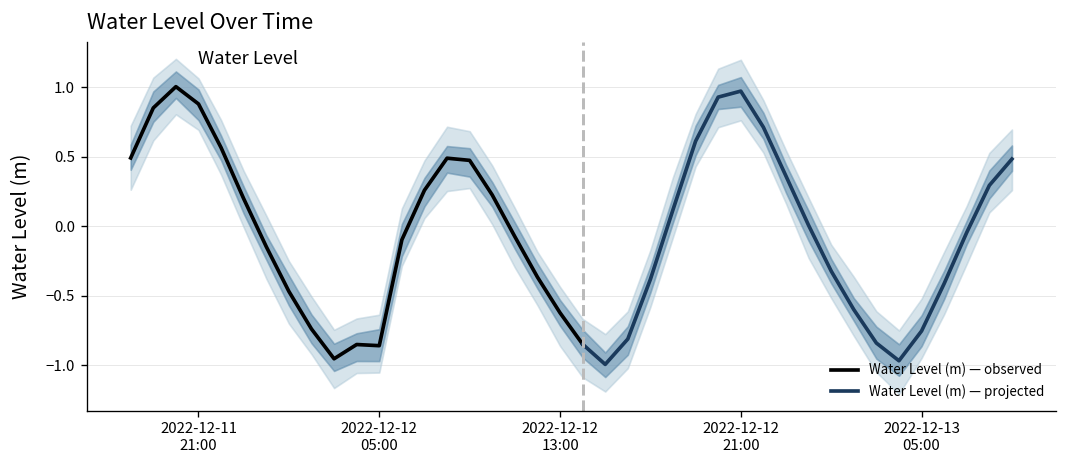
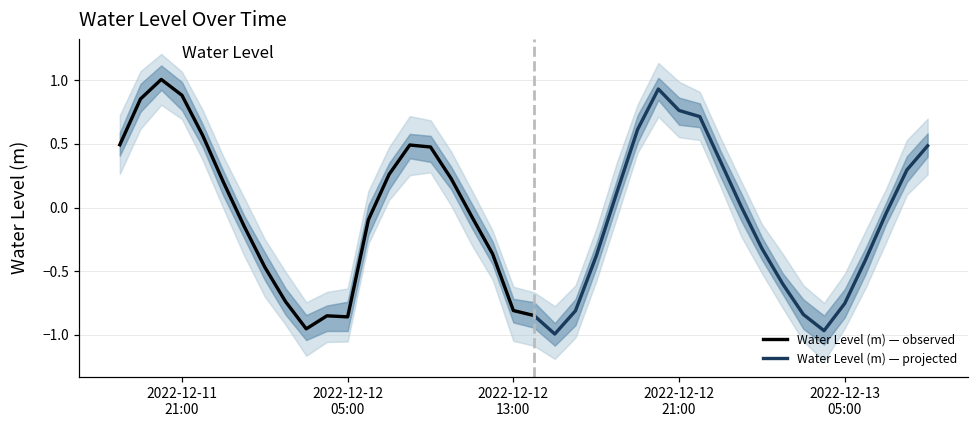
  {
    "Water Level (m) — observed": {
      "2022-12-11 21:00": 0.88,
      "2022-12-12 05:00": -0.86,
-     "2022-12-12 13:00": -0.62
+     "2022-12-12 13:00": -0.81
    },
    "Water Level (m) — projected": {
-     "2022-12-12 21:00": 0.97,
+     "2022-12-12 21:00": 0.76,
      "2022-12-13 05:00": -0.75
    }
  }
